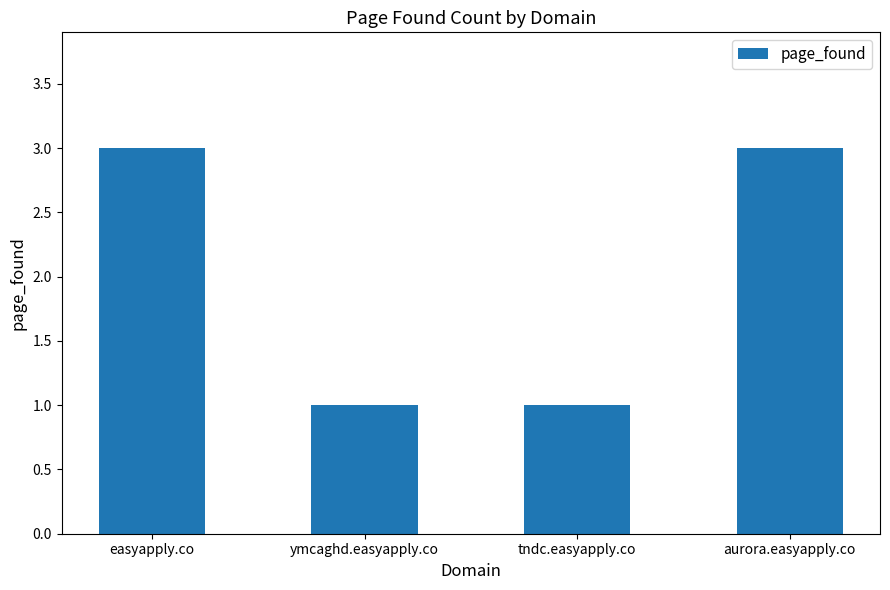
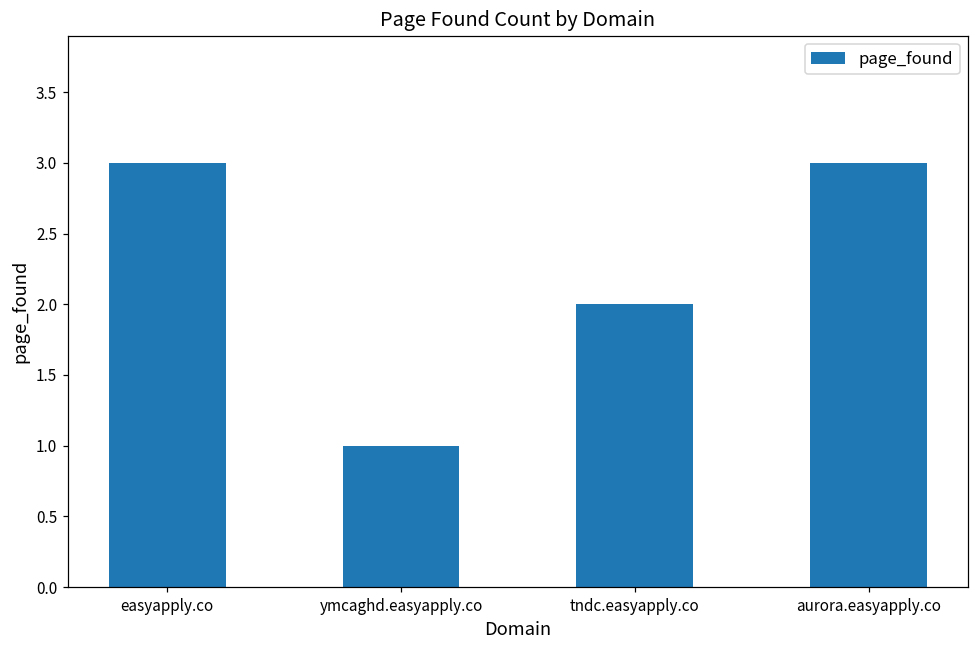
  {
    "easyapply.co": 3,
    "ymcaghd.easyapply.co": 1,
-   "tndc.easyapply.co": 1,
+   "tndc.easyapply.co": 2,
    "aurora.easyapply.co": 3
  }
